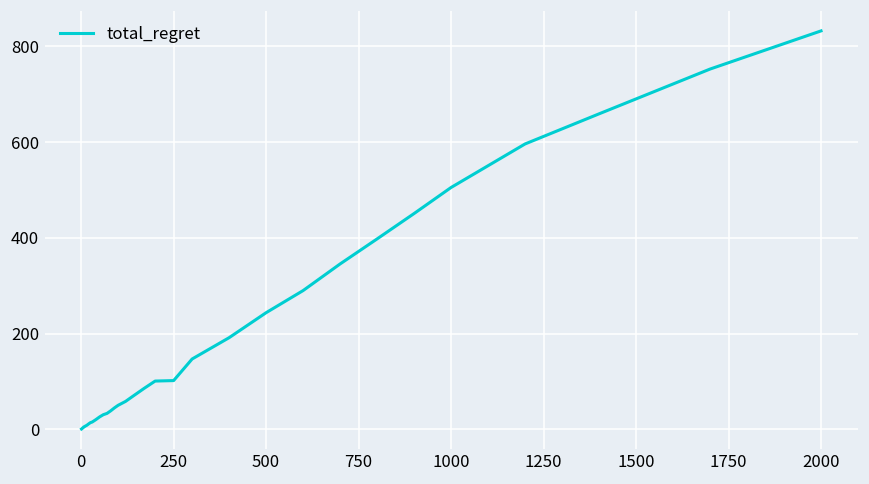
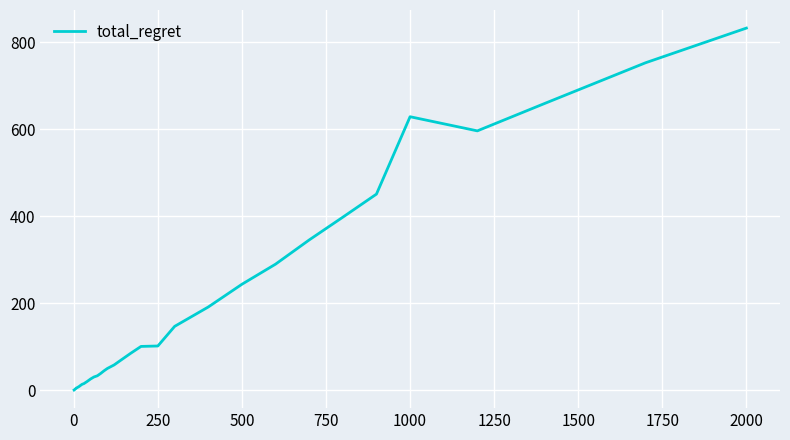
  {
    "250": 100,
    "500": 240,
-   "1000": 510,
+   "1000": 630,
    "2000": 830
  }
